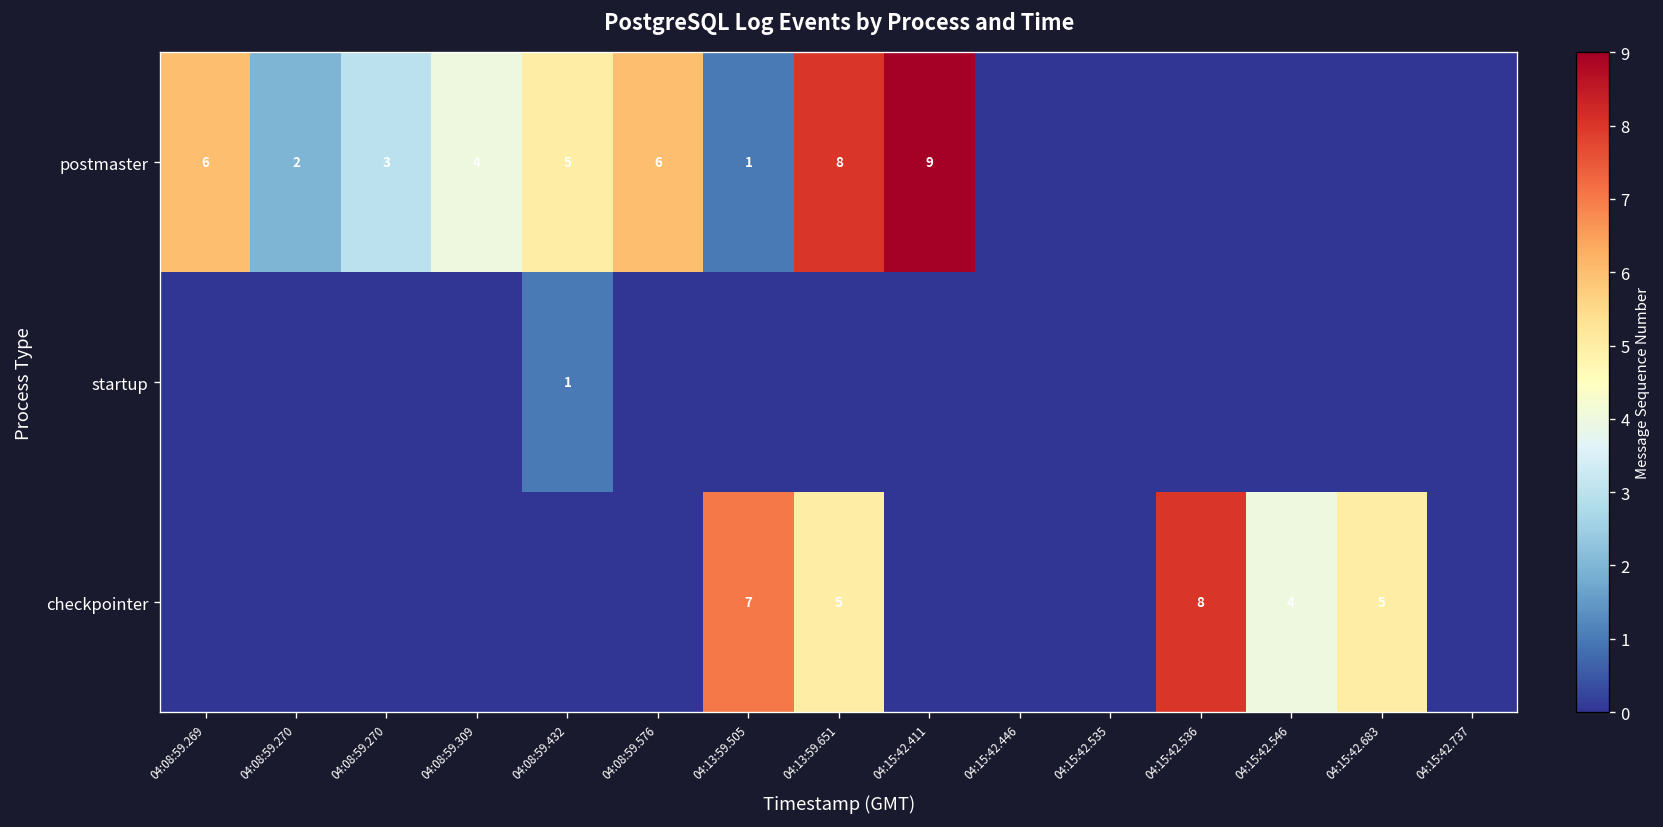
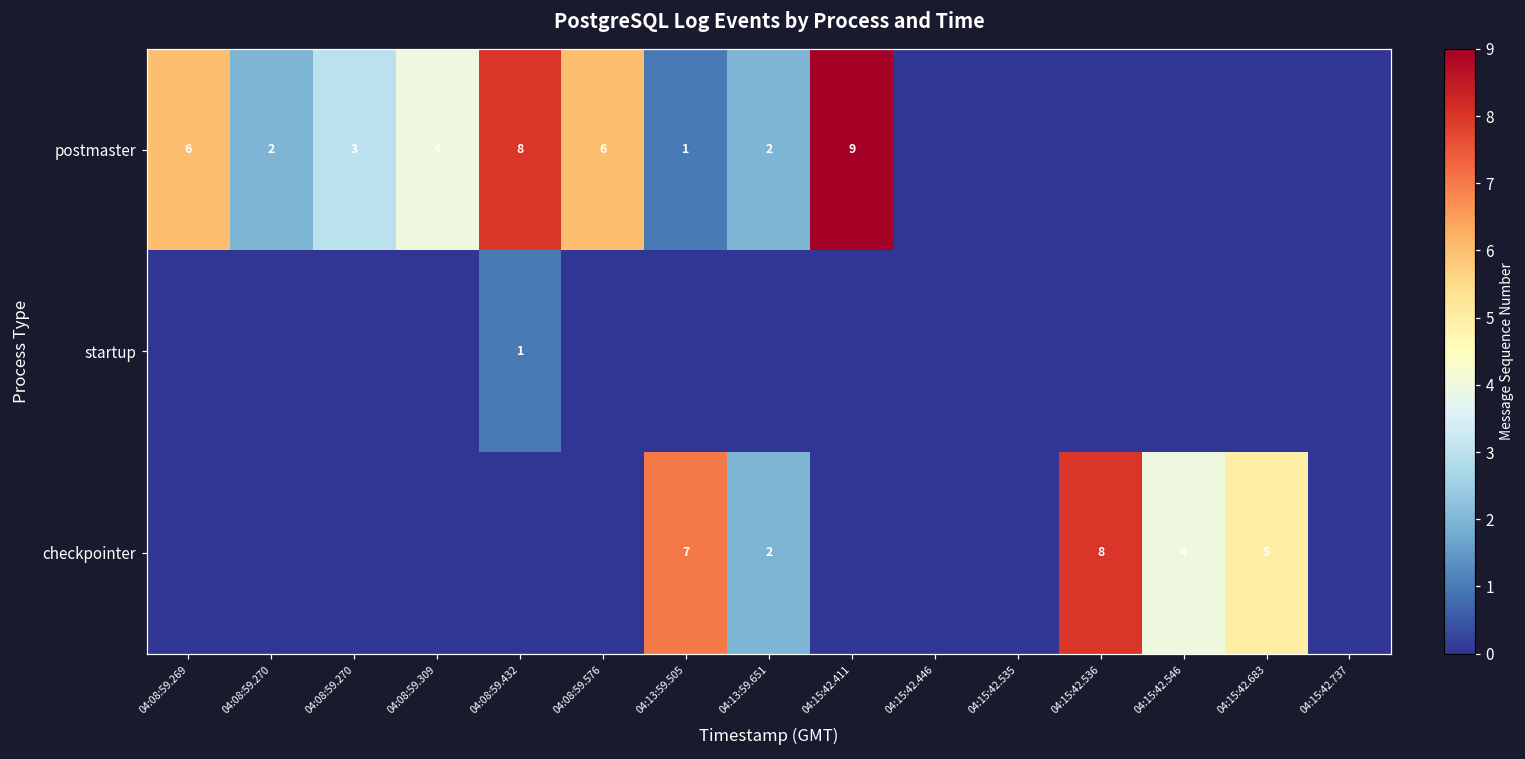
  {
    "postmaster": {
      "04:08:59.269": 6,
-     "04:08:59.432": 5,
+     "04:08:59.432": 8,
      "04:08:59.576": 6,
      "04:13:59.505": 1,
-     "04:13:59.651": 8,
+     "04:13:59.651": 2,
      "04:15:42.411": 9
    },
    "startup": {
      "04:08:59.432": 1
    },
    "checkpointer": {
      "04:13:59.505": 7,
-     "04:13:59.651": 5,
+     "04:13:59.651": 2,
      "04:15:42.536": 8,
      "04:15:42.683": 5
    }
  }
